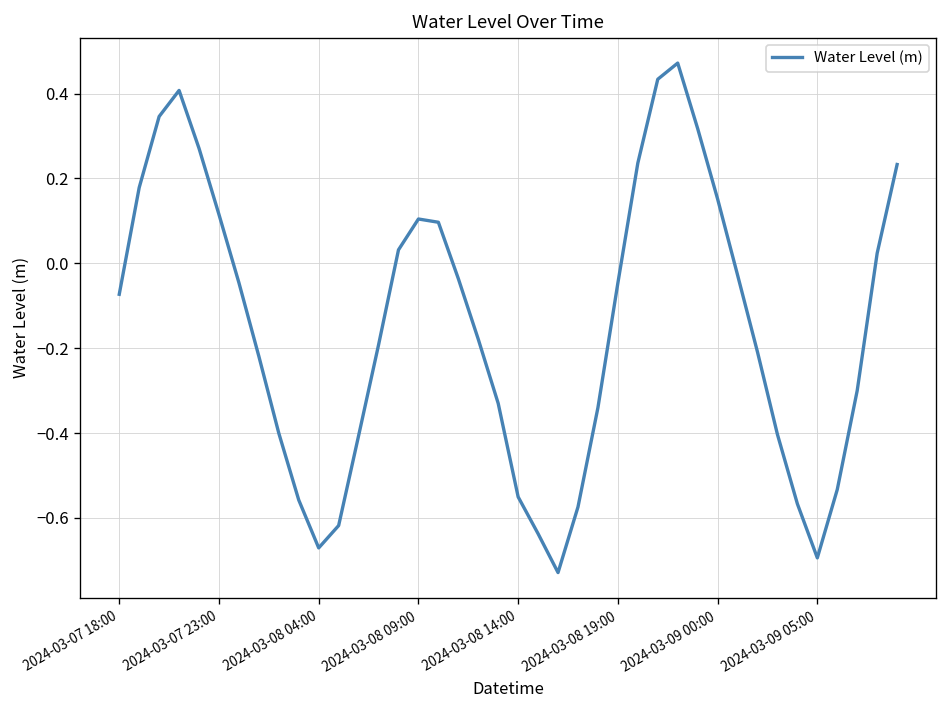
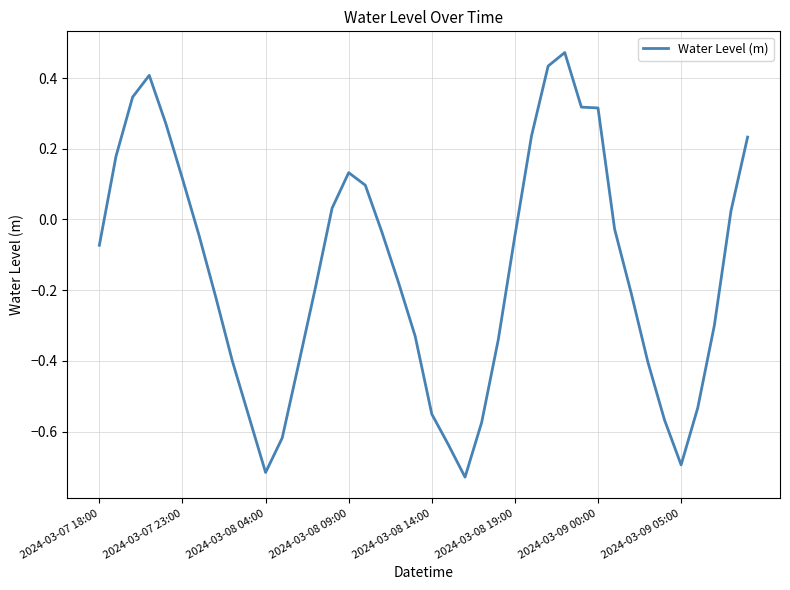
  {
    "2024-03-07 18:00": -0.07,
    "2024-03-07 23:00": 0.12,
-   "2024-03-08 04:00": -0.67,
-   "2024-03-08 09:00": 0.10,
+   "2024-03-08 04:00": -0.72,
+   "2024-03-08 09:00": 0.13,
    "2024-03-08 14:00": -0.55,
    "2024-03-08 19:00": -0.05,
-   "2024-03-09 00:00": 0.15,
+   "2024-03-09 00:00": 0.32,
    "2024-03-09 05:00": -0.69
  }
